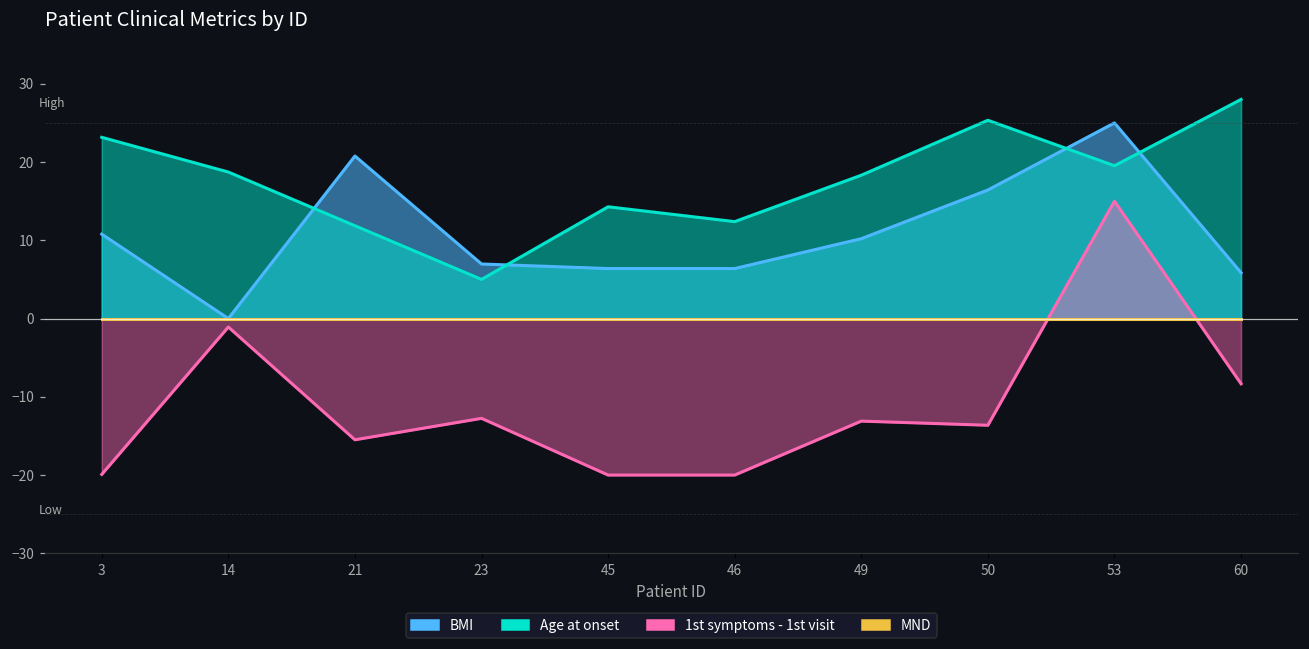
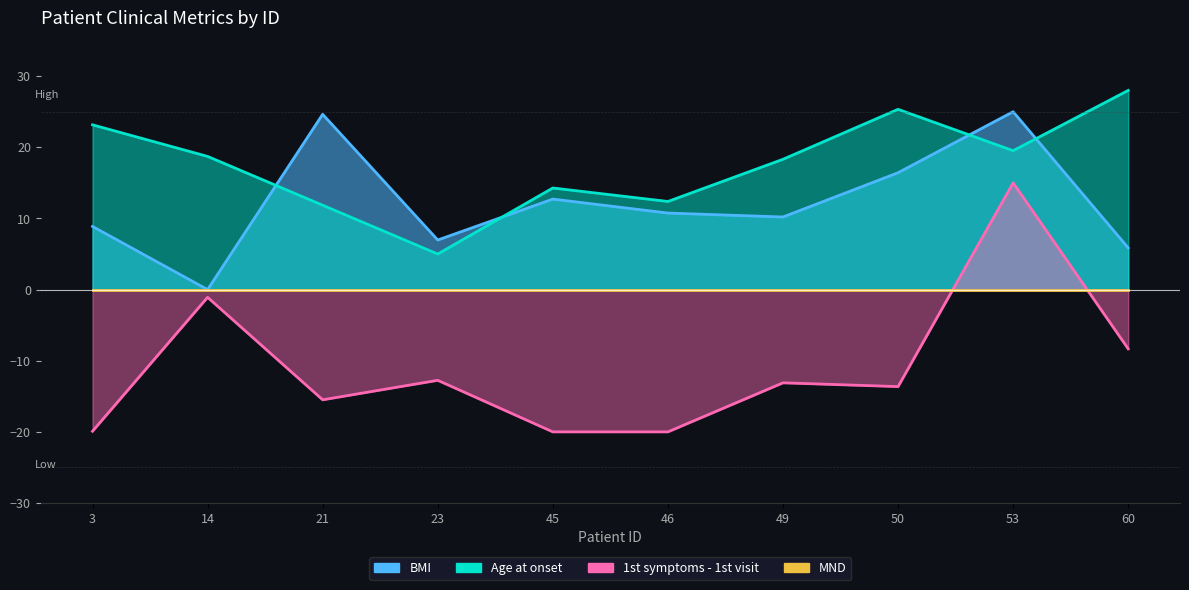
  {
    "BMI": {
-     "3": 11,
-     "21": 21,
+     "3": 9,
+     "21": 25,
      "23": 7,
-     "45": 6,
-     "46": 6,
+     "45": 13,
+     "46": 11,
      "49": 10,
      "50": 16,
      "53": 25,
      "60": 6
    },
    "Age at onset": {
      "3": 23,
      "14": 19,
      "21": 12,
      "23": 5,
      "45": 14,
      "46": 12,
      "49": 18,
      "50": 25,
      "53": 20,
      "60": 28
    },
    "MND": {
      "53": 0
    }
  }
